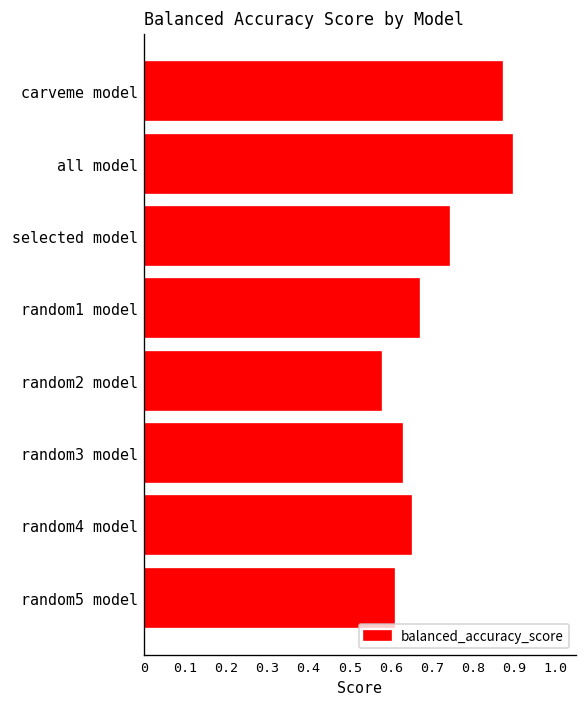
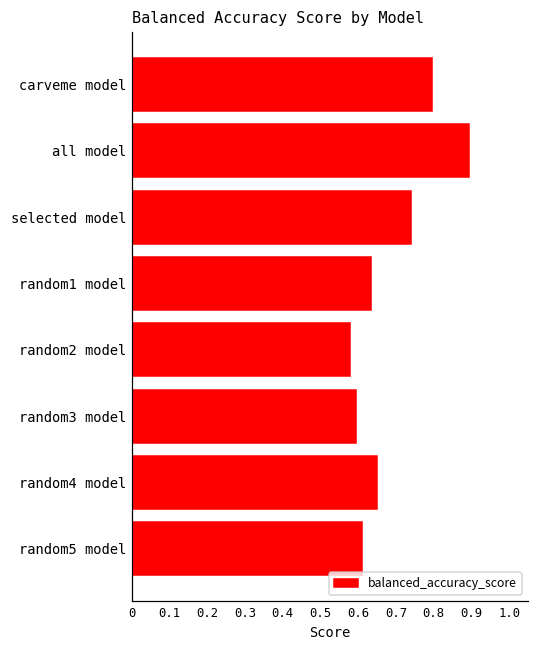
  {
-   "carveme model": 0.87,
+   "carveme model": 0.80,
    "all model": 0.89,
    "selected model": 0.74,
-   "random1 model": 0.67,
+   "random1 model": 0.63,
    "random2 model": 0.58,
-   "random3 model": 0.63,
+   "random3 model": 0.59,
    "random4 model": 0.65,
    "random5 model": 0.61
  }
